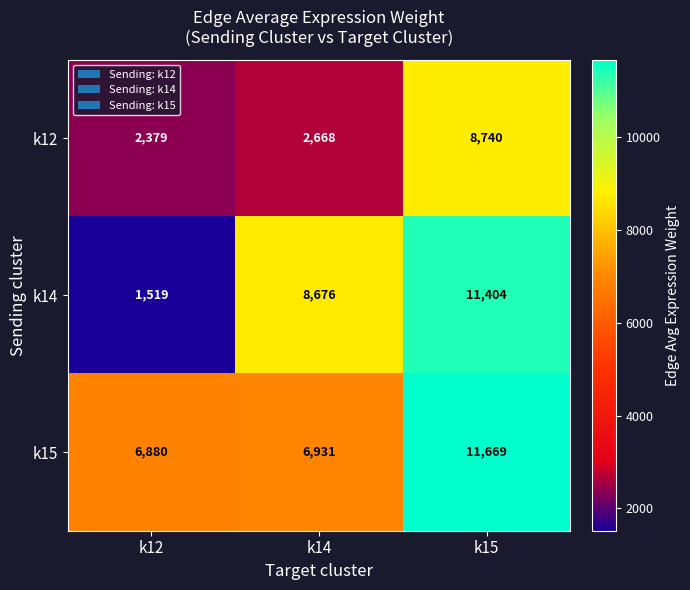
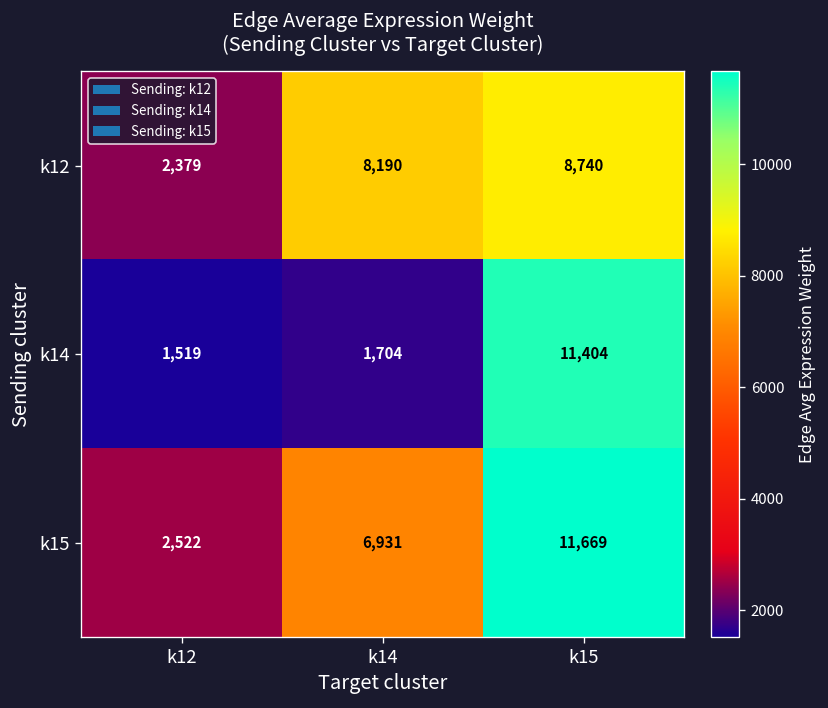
  {
    "k12": {
      "k12": "2,379",
-     "k14": "2,668",
+     "k14": "8,190",
      "k15": "8,740"
    },
    "k14": {
      "k12": "1,519",
-     "k14": "8,676",
+     "k14": "1,704",
      "k15": "11,404"
    },
    "k15": {
-     "k12": "6,880",
+     "k12": "2,522",
      "k14": "6,931",
      "k15": "11,669"
    }
  }
